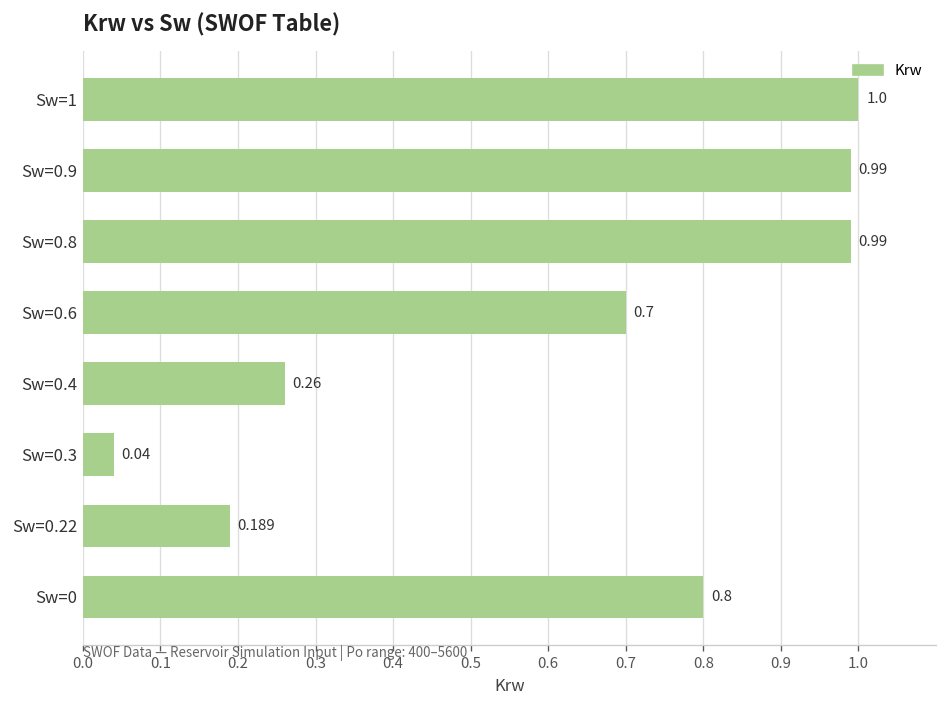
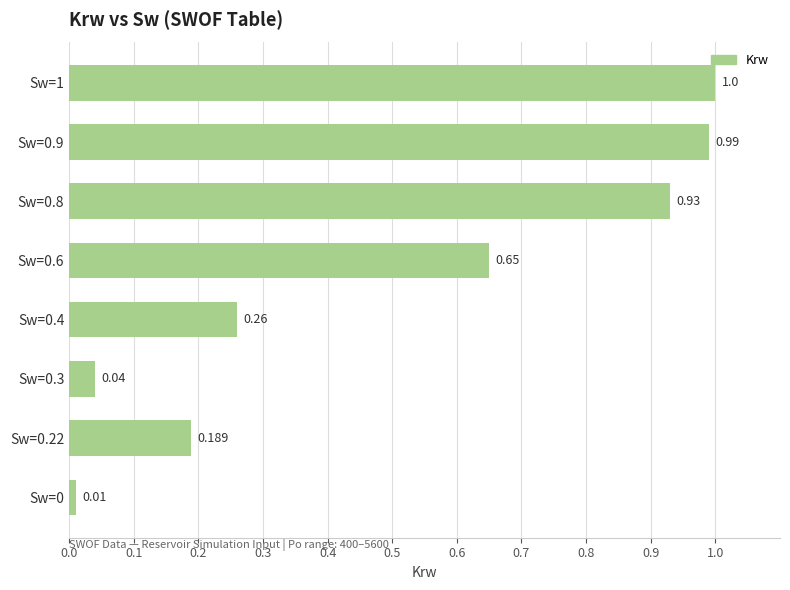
  {
    "Sw=1": 1.0,
    "Sw=0.9": 0.99,
-   "Sw=0.8": 0.99,
-   "Sw=0.6": 0.7,
+   "Sw=0.8": 0.93,
+   "Sw=0.6": 0.65,
    "Sw=0.4": 0.26,
    "Sw=0.3": 0.04,
    "Sw=0.22": 0.189,
-   "Sw=0": 0.8
+   "Sw=0": 0.01
  }
